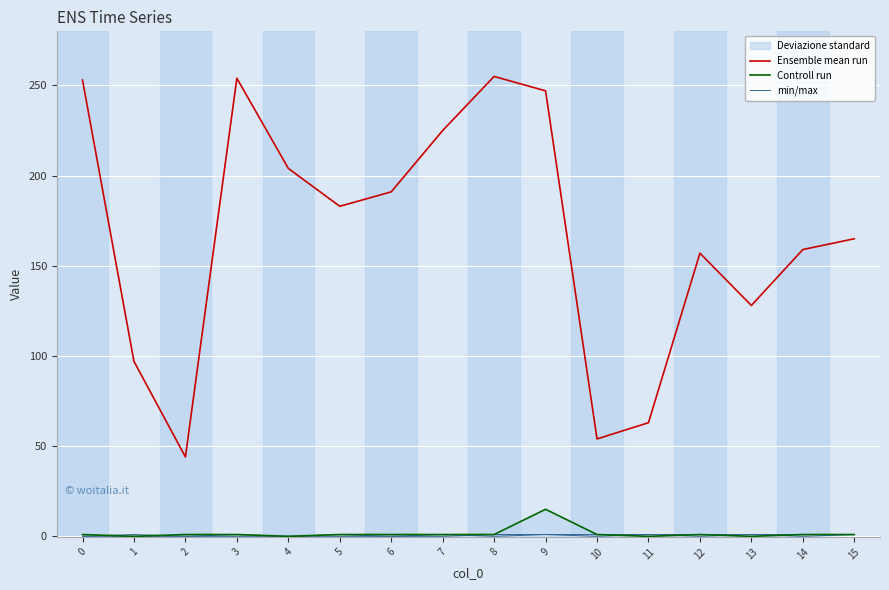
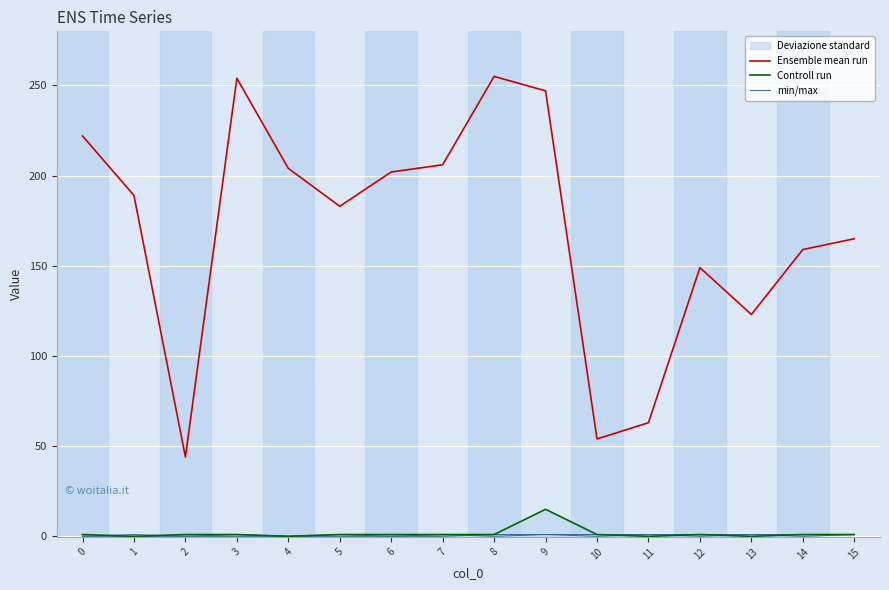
  {
    "Ensemble mean run": {
-     "0": 253,
-     "1": 97,
+     "0": 222,
+     "1": 189,
      "2": 44,
      "3": 254,
      "4": 204,
      "5": 183,
-     "6": 191,
-     "7": 225,
+     "6": 202,
+     "7": 206,
      "8": 255,
      "9": 247,
      "10": 54,
      "11": 63,
-     "12": 157,
-     "13": 128,
+     "12": 149,
+     "13": 123,
      "14": 159,
      "15": 165
    }
  }
